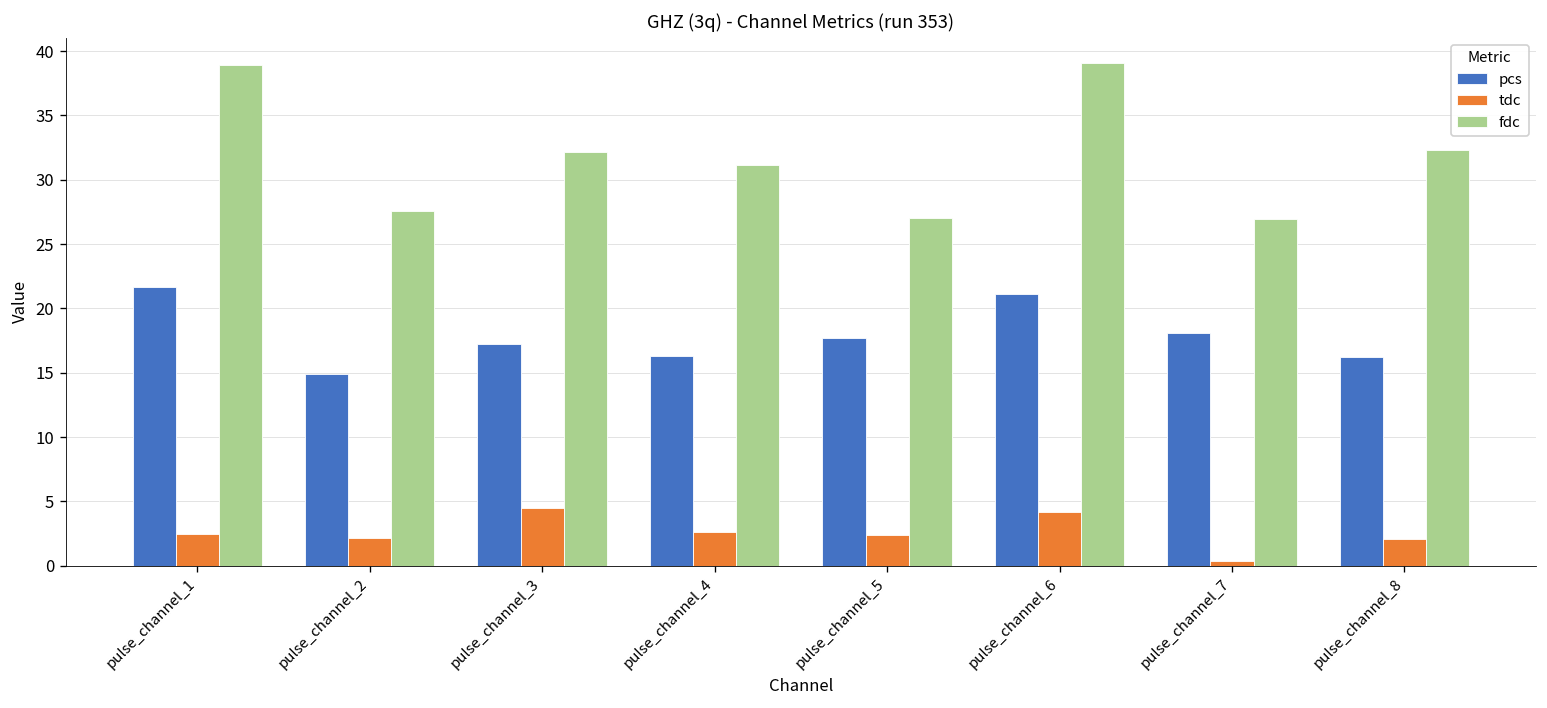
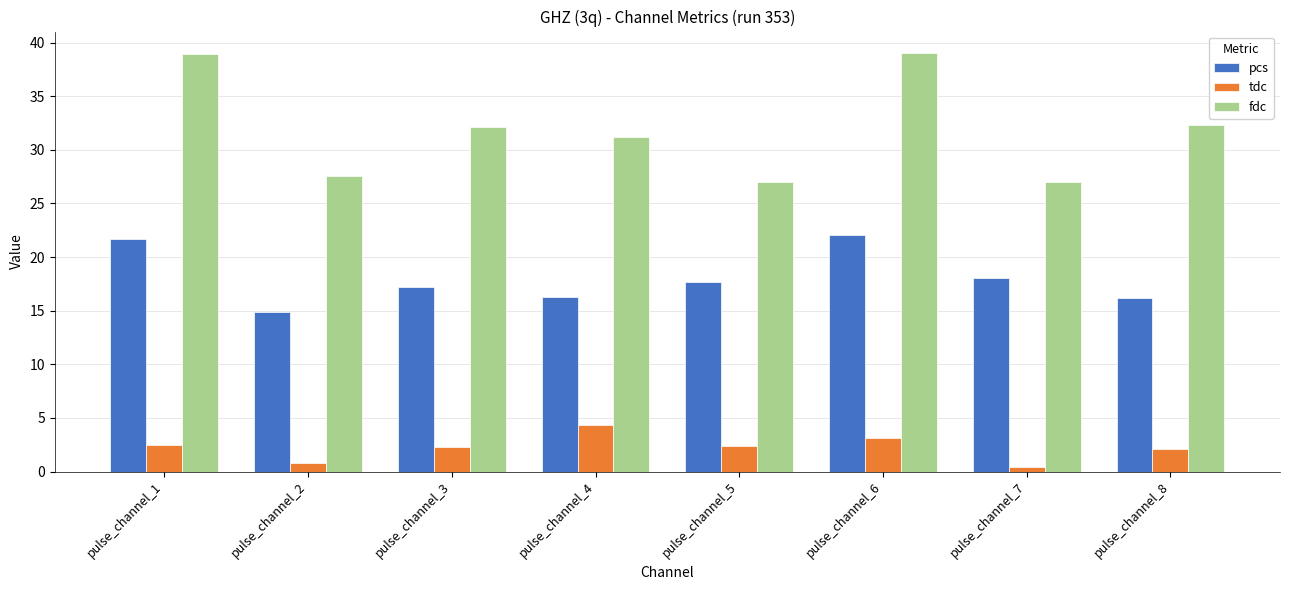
  {
    "pcs": {
      "pulse_channel_1": 21.7,
      "pulse_channel_2": 14.9,
      "pulse_channel_3": 17.2,
      "pulse_channel_4": 16.3,
      "pulse_channel_5": 17.7,
-     "pulse_channel_6": 21.1,
+     "pulse_channel_6": 22.1,
      "pulse_channel_7": 18.1,
      "pulse_channel_8": 16.2
    },
    "tdc": {
      "pulse_channel_1": 2.5,
-     "pulse_channel_2": 2.1,
-     "pulse_channel_3": 4.5,
-     "pulse_channel_4": 2.6,
+     "pulse_channel_2": 0.8,
+     "pulse_channel_3": 2.3,
+     "pulse_channel_4": 4.3,
      "pulse_channel_5": 2.4,
-     "pulse_channel_6": 4.2,
+     "pulse_channel_6": 3.1,
      "pulse_channel_7": 0.4,
      "pulse_channel_8": 2.1
    },
    "fdc": {
      "pulse_channel_1": 38.9,
      "pulse_channel_2": 27.6,
      "pulse_channel_3": 32.2,
      "pulse_channel_4": 31.2,
      "pulse_channel_5": 27.0,
      "pulse_channel_6": 39.1,
      "pulse_channel_7": 27.0,
      "pulse_channel_8": 32.4
    }
  }
